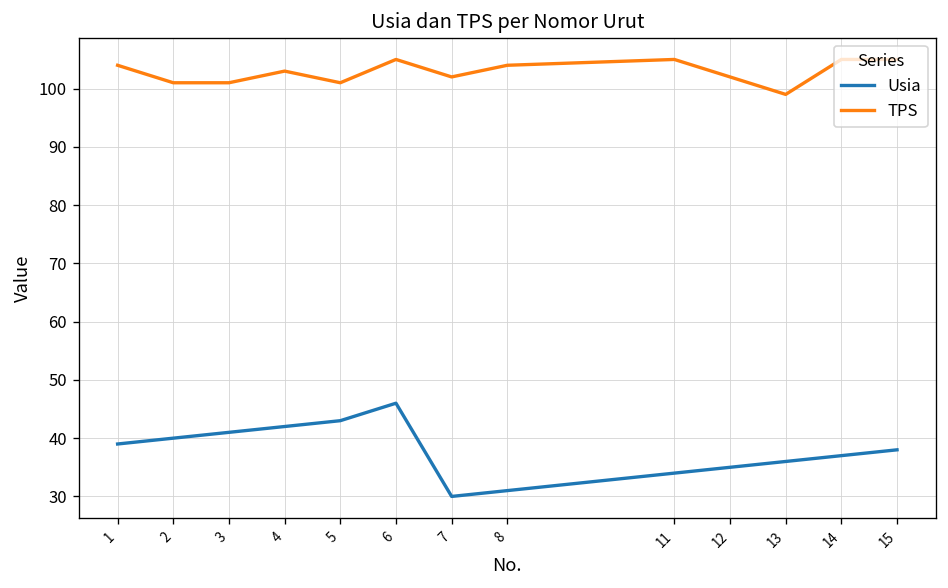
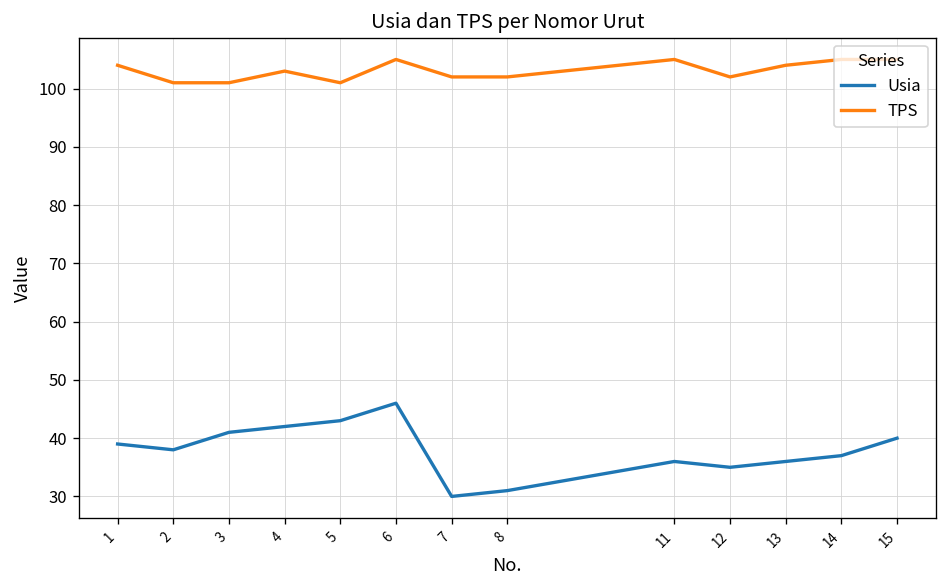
  {
    "Usia": {
      "1": 39,
-     "2": 40,
+     "2": 38,
      "3": 41,
      "4": 42,
      "5": 43,
      "6": 46,
      "7": 30,
      "8": 31,
-     "11": 34,
+     "11": 36,
      "12": 35,
      "13": 36,
      "14": 37,
-     "15": 38
+     "15": 40
    },
    "TPS": {
      "1": 104,
      "2": 101,
      "3": 101,
      "4": 103,
      "5": 101,
      "6": 105,
      "7": 102,
-     "8": 104,
+     "8": 102,
      "11": 105,
      "12": 102,
-     "13": 99
+     "13": 104
    }
  }
